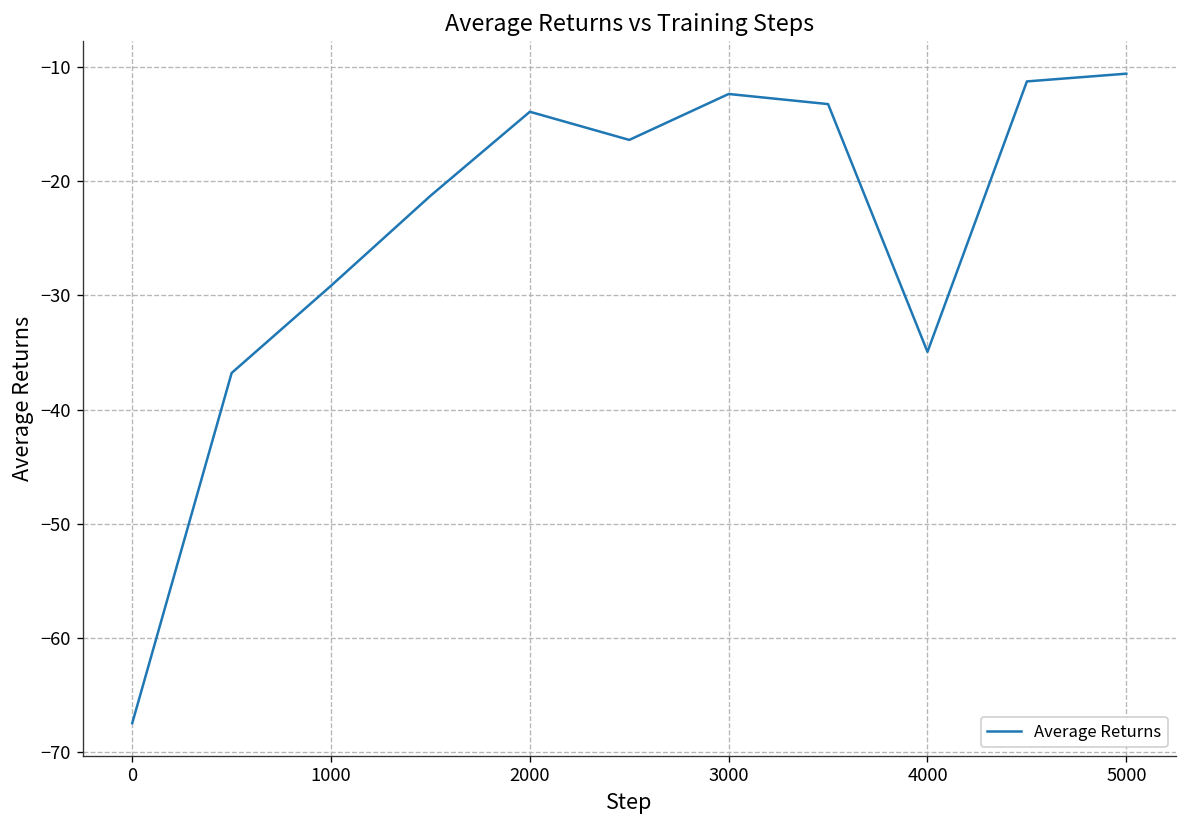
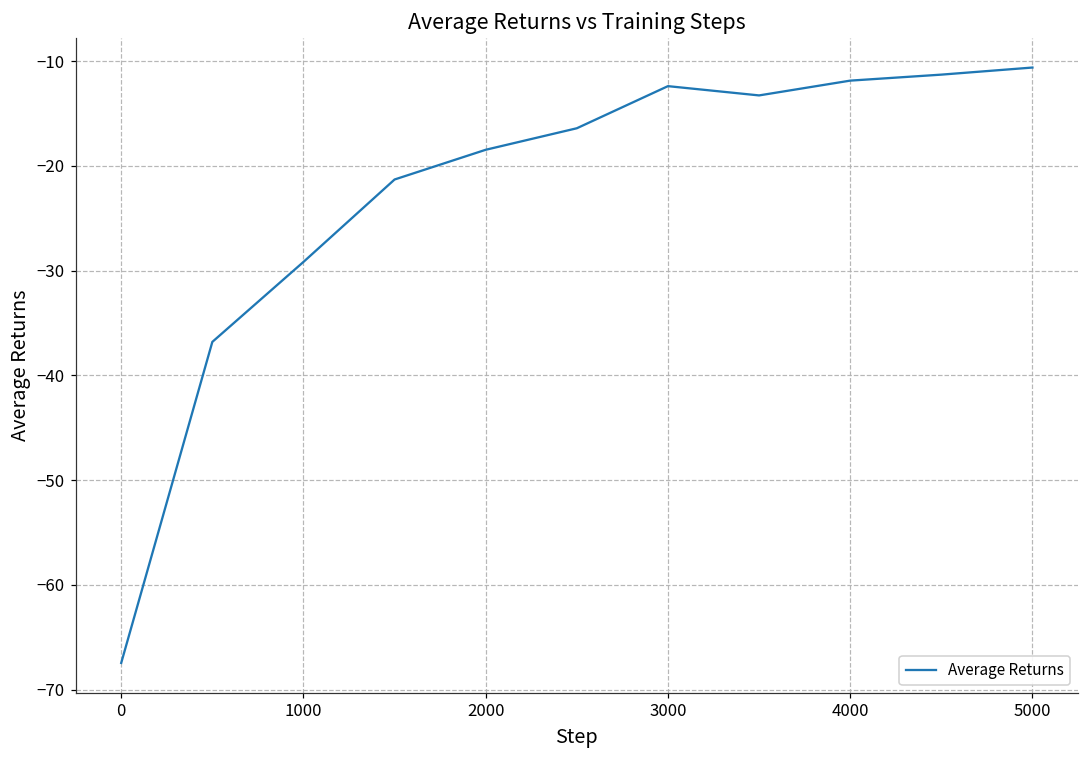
  {
    "0": -67,
    "1000": -29,
-   "2000": -14,
+   "2000": -18,
    "3000": -12,
-   "4000": -35,
+   "4000": -12,
    "5000": -11
  }
